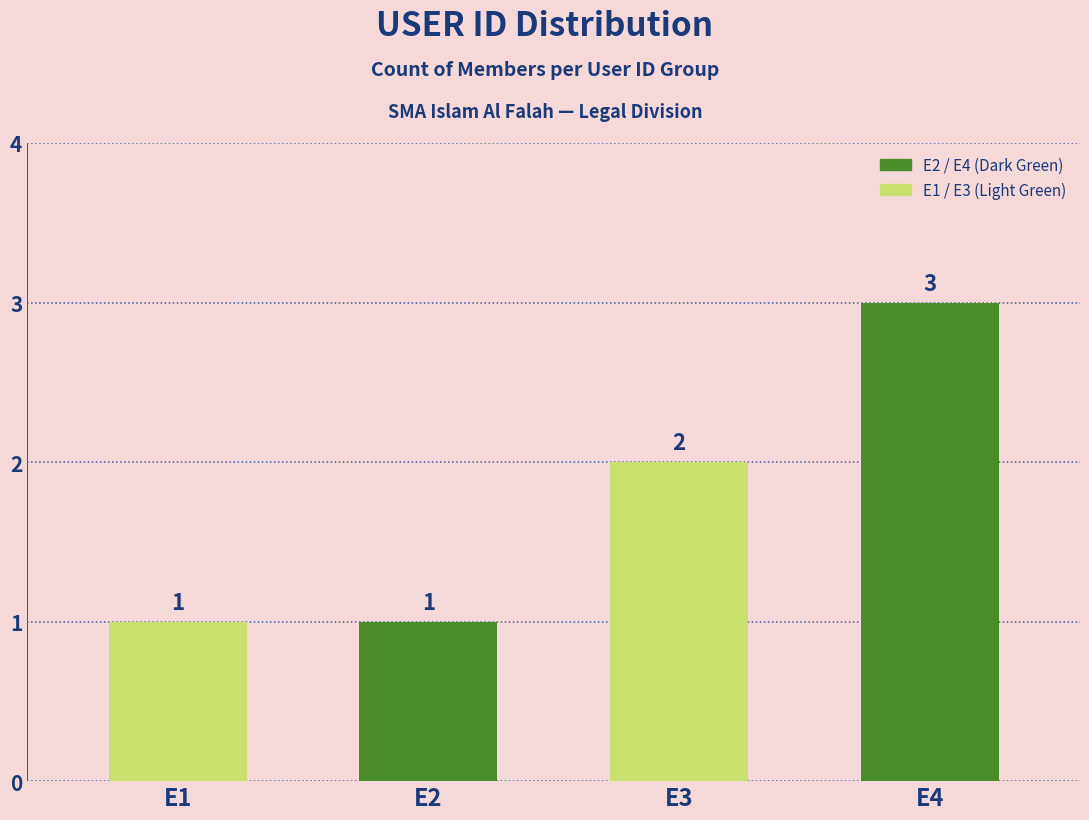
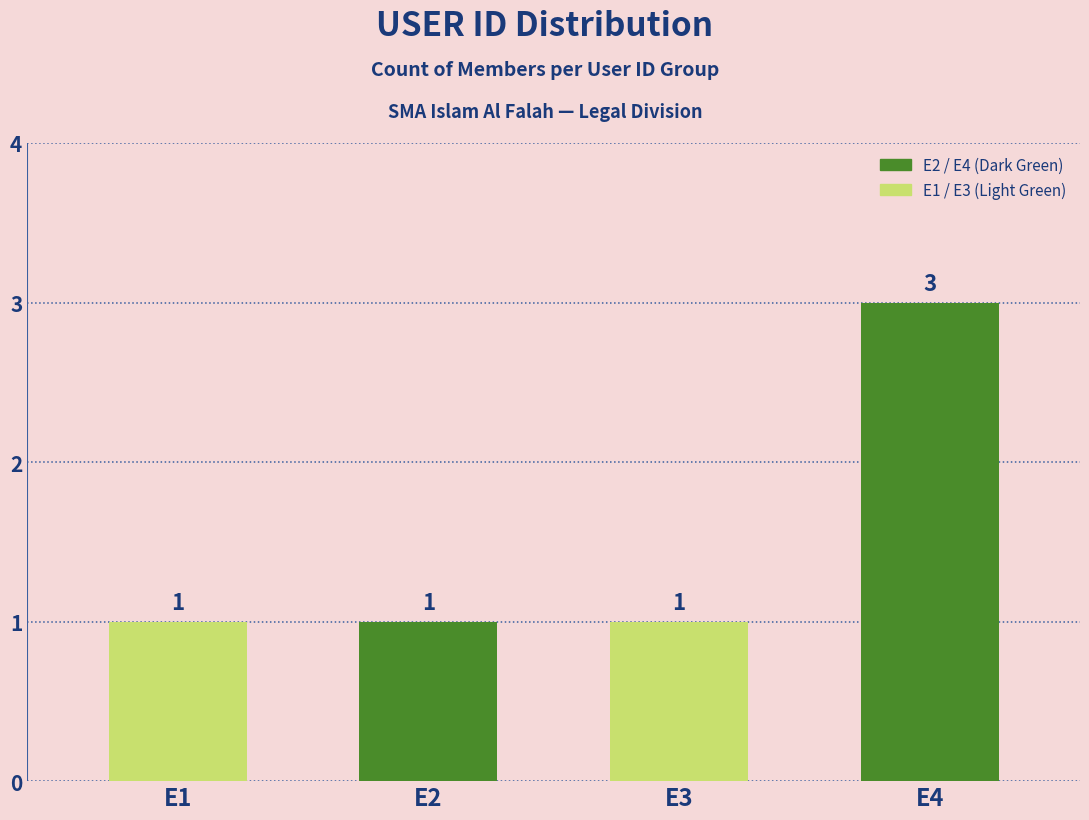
  {
    "E1": 1,
    "E2": 1,
-   "E3": 2,
+   "E3": 1,
    "E4": 3
  }
